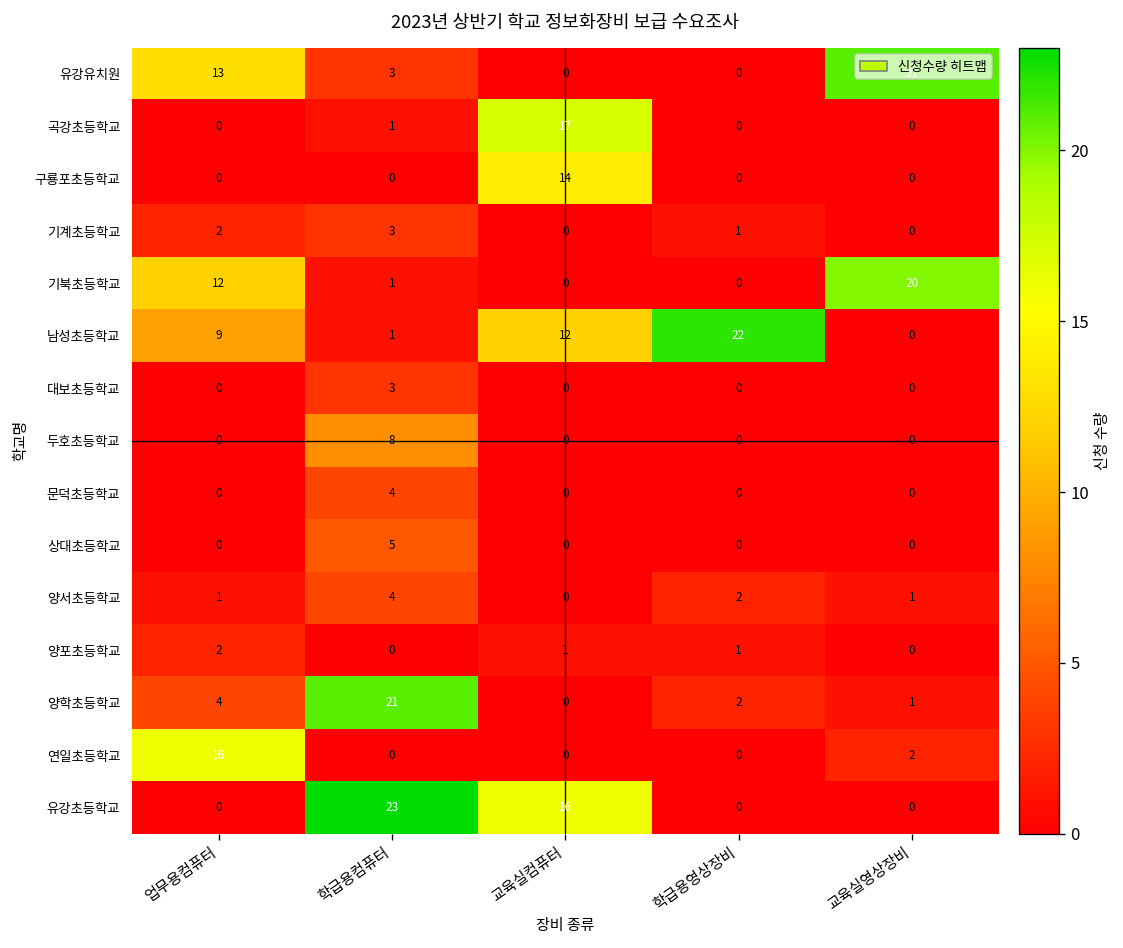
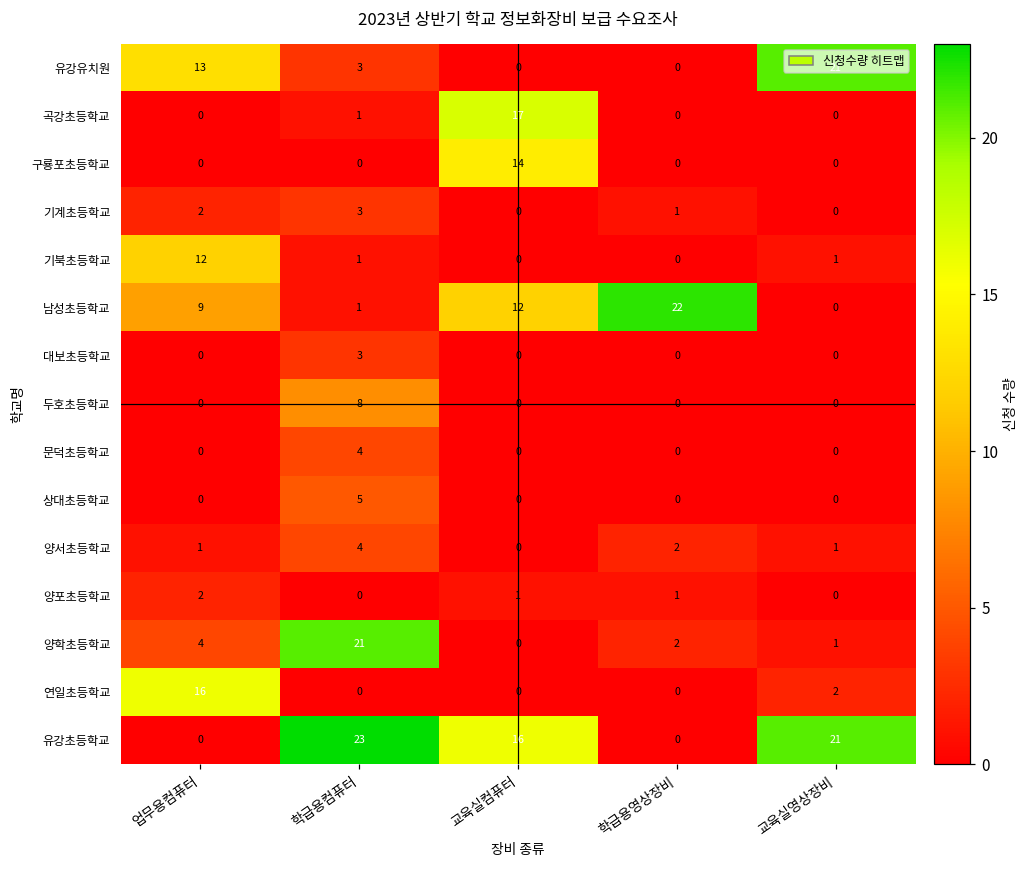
  {
    "유강유치원": {
      "업무용컴퓨터": 13,
      "학급용컴퓨터": 3,
      "교육실컴퓨터": 0,
      "학급용영상장비": 0
    },
    "곡강초등학교": {
      "업무용컴퓨터": 0,
      "학급용컴퓨터": 1,
      "교육실컴퓨터": 17,
      "학급용영상장비": 0,
      "교육실영상장비": 0
    },
    "구룡포초등학교": {
      "업무용컴퓨터": 0,
      "학급용컴퓨터": 0,
      "교육실컴퓨터": 14,
      "학급용영상장비": 0,
      "교육실영상장비": 0
    },
    "기계초등학교": {
      "업무용컴퓨터": 2,
      "학급용컴퓨터": 3,
      "교육실컴퓨터": 0,
      "학급용영상장비": 1,
      "교육실영상장비": 0
    },
    "기북초등학교": {
      "업무용컴퓨터": 12,
      "학급용컴퓨터": 1,
      "교육실컴퓨터": 0,
      "학급용영상장비": 0,
-     "교육실영상장비": 20
+     "교육실영상장비": 1
    },
    "남성초등학교": {
      "업무용컴퓨터": 9,
      "학급용컴퓨터": 1,
      "교육실컴퓨터": 12,
      "학급용영상장비": 22,
      "교육실영상장비": 0
    },
    "대보초등학교": {
      "업무용컴퓨터": 0,
      "학급용컴퓨터": 3,
      "교육실컴퓨터": 0,
      "학급용영상장비": 0,
      "교육실영상장비": 0
    },
    "두호초등학교": {
      "업무용컴퓨터": 0,
      "학급용컴퓨터": 8,
      "교육실컴퓨터": 0,
      "학급용영상장비": 0,
      "교육실영상장비": 0
    },
    "문덕초등학교": {
      "업무용컴퓨터": 0,
      "학급용컴퓨터": 4,
      "교육실컴퓨터": 0,
      "학급용영상장비": 0,
      "교육실영상장비": 0
    },
    "상대초등학교": {
      "업무용컴퓨터": 0,
      "학급용컴퓨터": 5,
      "교육실컴퓨터": 0,
      "학급용영상장비": 0,
      "교육실영상장비": 0
    },
    "양서초등학교": {
      "업무용컴퓨터": 1,
      "학급용컴퓨터": 4,
      "교육실컴퓨터": 0,
      "학급용영상장비": 2,
      "교육실영상장비": 1
    },
    "양포초등학교": {
      "업무용컴퓨터": 2,
      "학급용컴퓨터": 0,
      "교육실컴퓨터": 1,
      "학급용영상장비": 1,
      "교육실영상장비": 0
    },
    "양학초등학교": {
      "업무용컴퓨터": 4,
      "학급용컴퓨터": 21,
      "교육실컴퓨터": 0,
      "학급용영상장비": 2,
      "교육실영상장비": 1
    },
    "연일초등학교": {
      "업무용컴퓨터": 16,
      "학급용컴퓨터": 0,
      "교육실컴퓨터": 0,
      "학급용영상장비": 0,
      "교육실영상장비": 2
    },
    "유강초등학교": {
      "업무용컴퓨터": 0,
      "학급용컴퓨터": 23,
      "교육실컴퓨터": 16,
      "학급용영상장비": 0,
-     "교육실영상장비": 0
+     "교육실영상장비": 21
    }
  }
